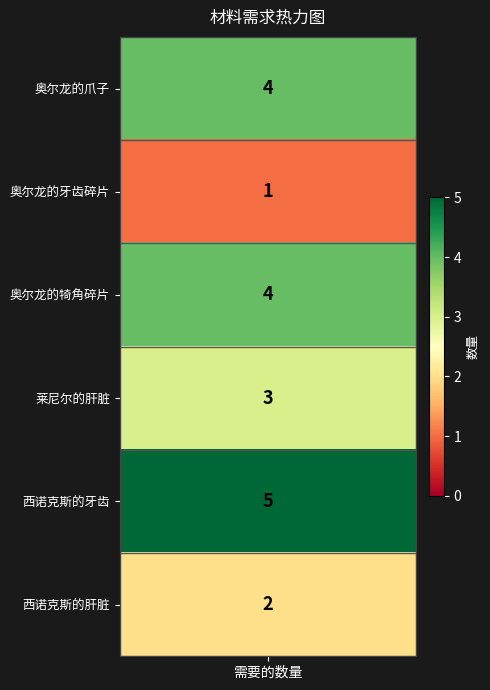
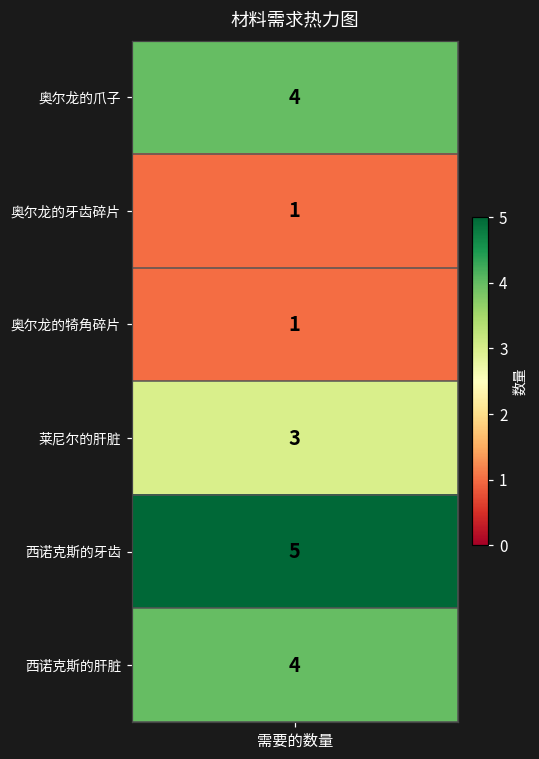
  {
    "奥尔龙的爪子": {
      "需要的数量": 4
    },
    "奥尔龙的牙齿碎片": {
      "需要的数量": 1
    },
    "奥尔龙的犄角碎片": {
-     "需要的数量": 4
+     "需要的数量": 1
    },
    "莱尼尔的肝脏": {
      "需要的数量": 3
    },
    "西诺克斯的牙齿": {
      "需要的数量": 5
    },
    "西诺克斯的肝脏": {
-     "需要的数量": 2
+     "需要的数量": 4
    }
  }
